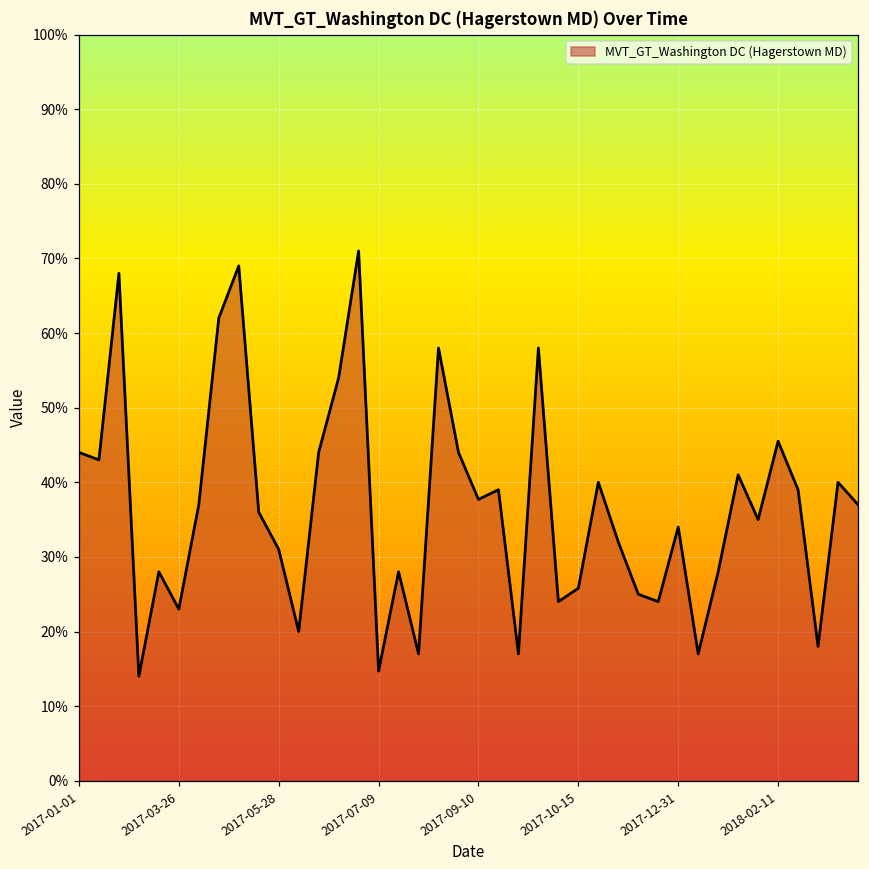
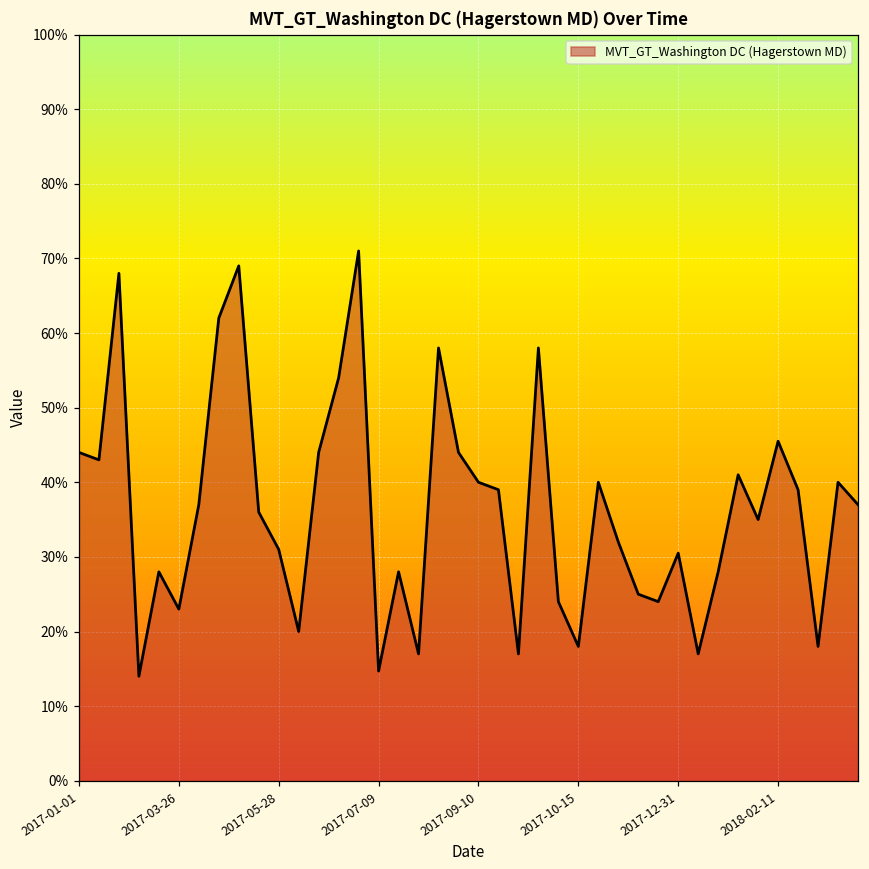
  {
    "2017-01-01": "44%",
    "2017-03-26": "23%",
    "2017-05-28": "31%",
    "2017-07-09": "15%",
-   "2017-09-10": "38%",
-   "2017-10-15": "26%",
-   "2017-12-31": "34%",
+   "2017-09-10": "40%",
+   "2017-10-15": "18%",
+   "2017-12-31": "31%",
    "2018-02-11": "46%"
  }
